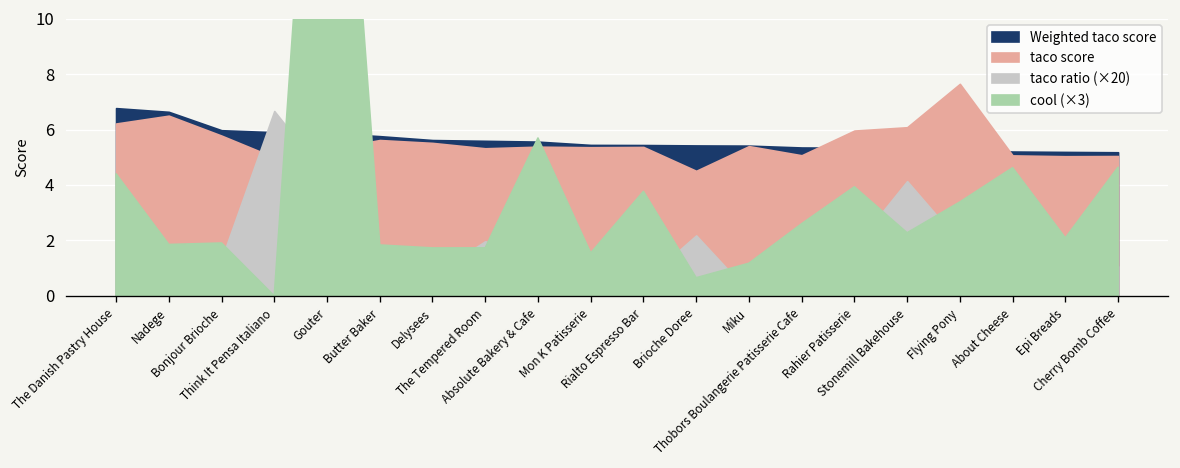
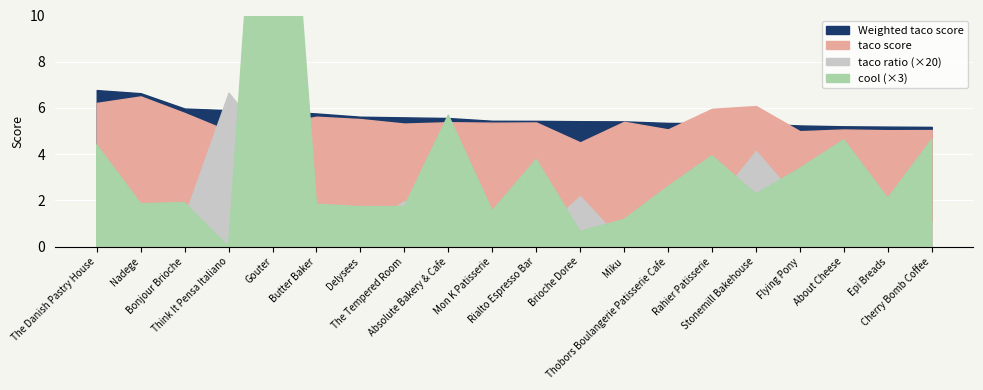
  {
    "Weighted taco score": {
      "The Danish Pastry House": 6.8,
      "Nadege": 6.6,
      "Bonjour Brioche": 6.0,
      "Butter Baker": 5.8,
      "The Tempered Room": 5.6,
      "Brioche Doree": 5.4,
      "Thobors Boulangerie Patisserie Cafe": 5.4,
      "About Cheese": 5.2,
      "Epi Breads": 5.2,
      "Cherry Bomb Coffee": 5.2
    },
    "taco score": {
      "The Danish Pastry House": 6.2,
      "Nadege": 6.5,
      "Bonjour Brioche": 5.8,
      "Butter Baker": 5.6,
      "The Tempered Room": 5.3,
      "Brioche Doree": 4.5,
      "Thobors Boulangerie Patisserie Cafe": 5.1,
      "Rahier Patisserie": 6.0,
      "Stonemill Bakehouse": 6.1,
-     "Flying Pony": 7.6,
+     "Flying Pony": 5.0,
      "About Cheese": 5.1,
      "Epi Breads": 5.0,
      "Cherry Bomb Coffee": 5.0
    }
  }
